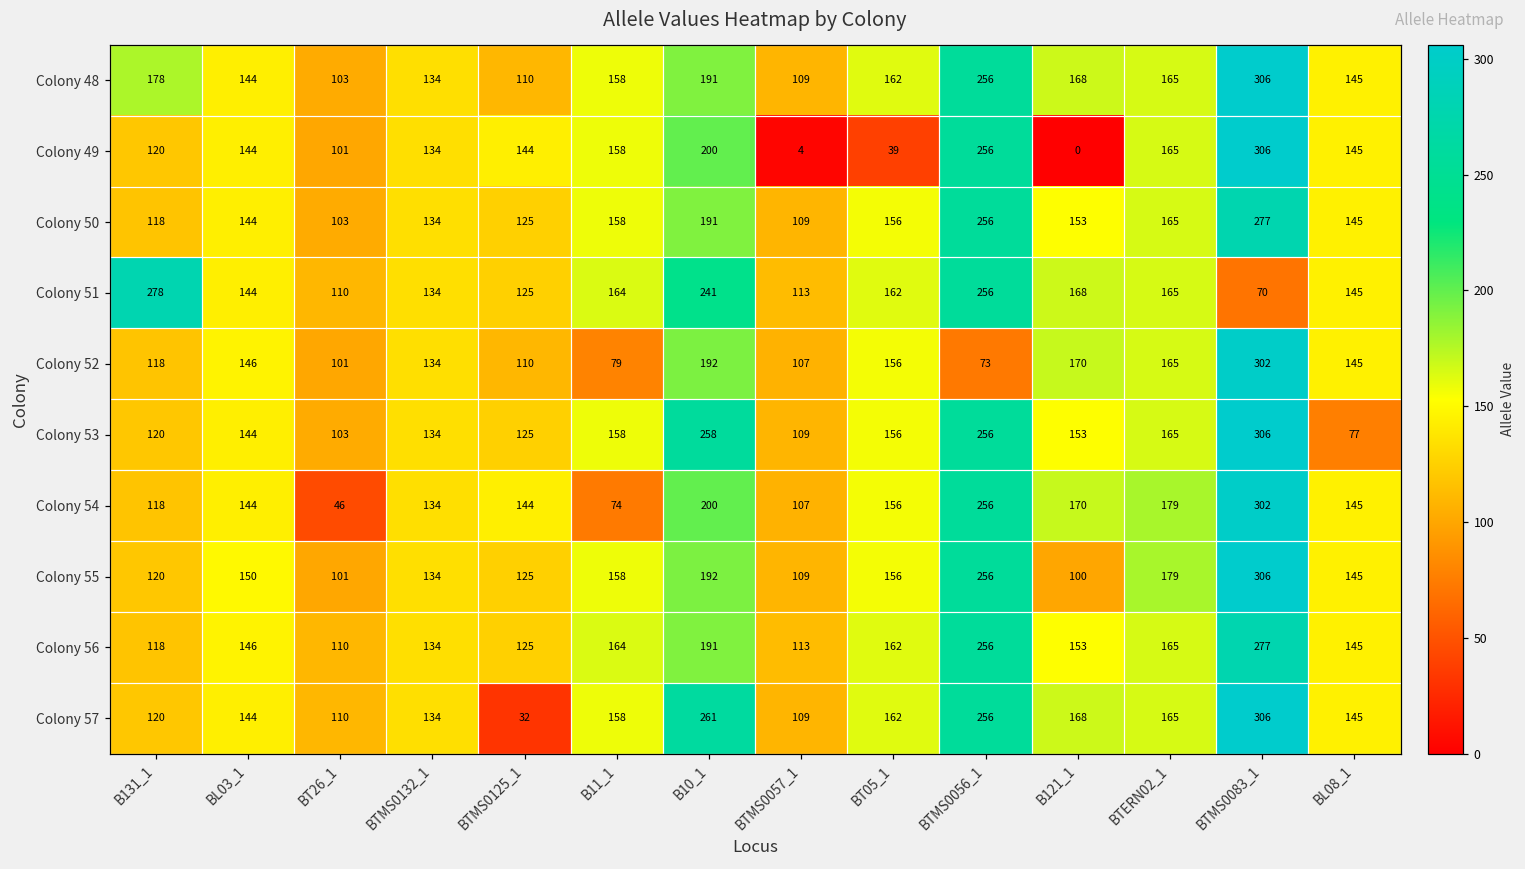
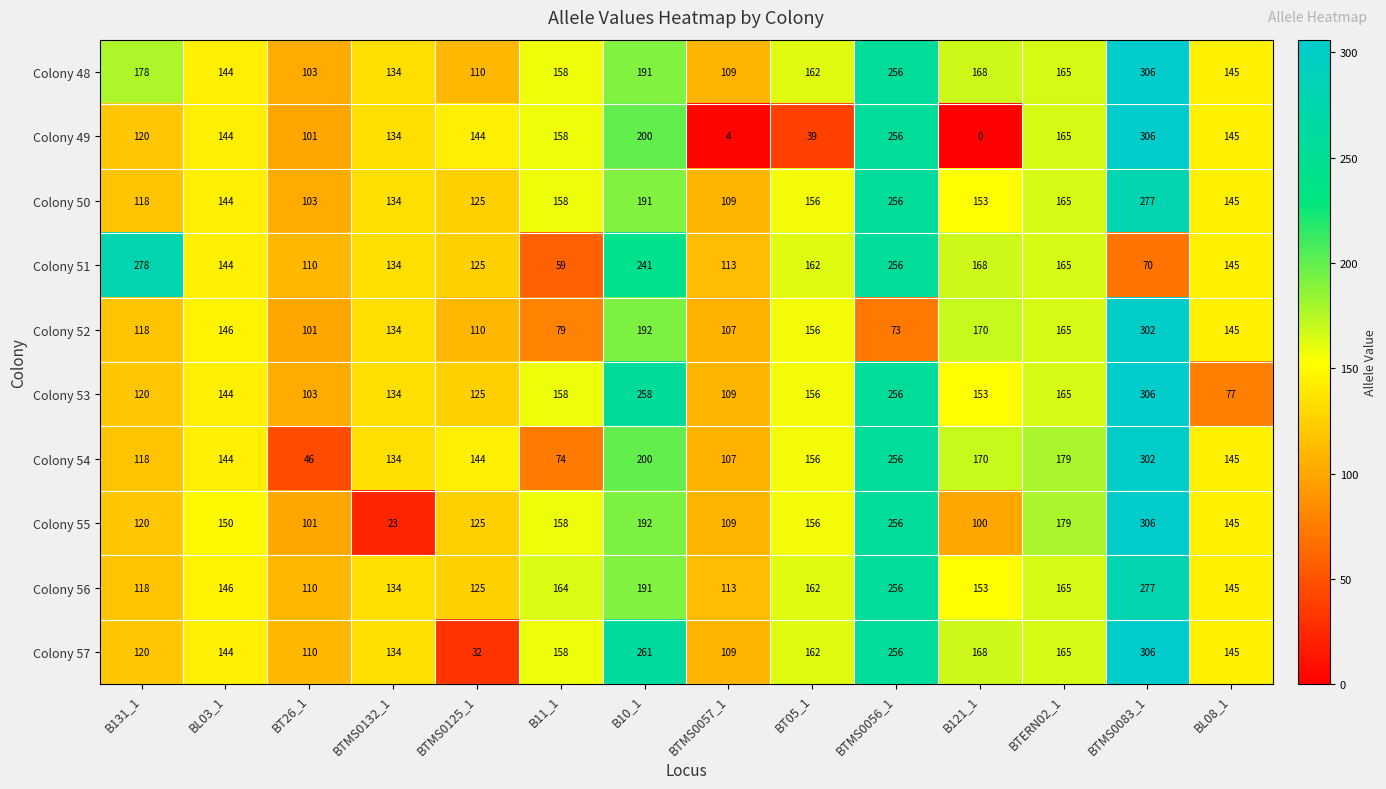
  {
    "Colony 48": {
      "B131_1": 178,
      "BL03_1": 144,
      "BT26_1": 103,
      "BTMS0132_1": 134,
      "BTMS0125_1": 110,
      "B11_1": 158,
      "B10_1": 191,
      "BTMS0057_1": 109,
      "BT05_1": 162,
      "BTMS0056_1": 256,
      "B121_1": 168,
      "BTERN02_1": 165,
      "BTMS0083_1": 306,
      "BL08_1": 145
    },
    "Colony 49": {
      "B131_1": 120,
      "BL03_1": 144,
      "BT26_1": 101,
      "BTMS0132_1": 134,
      "BTMS0125_1": 144,
      "B11_1": 158,
      "B10_1": 200,
      "BTMS0057_1": 4,
      "BT05_1": 39,
      "BTMS0056_1": 256,
      "B121_1": 0,
      "BTERN02_1": 165,
      "BTMS0083_1": 306,
      "BL08_1": 145
    },
    "Colony 50": {
      "B131_1": 118,
      "BL03_1": 144,
      "BT26_1": 103,
      "BTMS0132_1": 134,
      "BTMS0125_1": 125,
      "B11_1": 158,
      "B10_1": 191,
      "BTMS0057_1": 109,
      "BT05_1": 156,
      "BTMS0056_1": 256,
      "B121_1": 153,
      "BTERN02_1": 165,
      "BTMS0083_1": 277,
      "BL08_1": 145
    },
    "Colony 51": {
      "B131_1": 278,
      "BL03_1": 144,
      "BT26_1": 110,
      "BTMS0132_1": 134,
      "BTMS0125_1": 125,
-     "B11_1": 164,
+     "B11_1": 59,
      "B10_1": 241,
      "BTMS0057_1": 113,
      "BT05_1": 162,
      "BTMS0056_1": 256,
      "B121_1": 168,
      "BTERN02_1": 165,
      "BTMS0083_1": 70,
      "BL08_1": 145
    },
    "Colony 52": {
      "B131_1": 118,
      "BL03_1": 146,
      "BT26_1": 101,
      "BTMS0132_1": 134,
      "BTMS0125_1": 110,
      "B11_1": 79,
      "B10_1": 192,
      "BTMS0057_1": 107,
      "BT05_1": 156,
      "BTMS0056_1": 73,
      "B121_1": 170,
      "BTERN02_1": 165,
      "BTMS0083_1": 302,
      "BL08_1": 145
    },
    "Colony 53": {
      "B131_1": 120,
      "BL03_1": 144,
      "BT26_1": 103,
      "BTMS0132_1": 134,
      "BTMS0125_1": 125,
      "B11_1": 158,
      "B10_1": 258,
      "BTMS0057_1": 109,
      "BT05_1": 156,
      "BTMS0056_1": 256,
      "B121_1": 153,
      "BTERN02_1": 165,
      "BTMS0083_1": 306,
      "BL08_1": 77
    },
    "Colony 54": {
      "B131_1": 118,
      "BL03_1": 144,
      "BT26_1": 46,
      "BTMS0132_1": 134,
      "BTMS0125_1": 144,
      "B11_1": 74,
      "B10_1": 200,
      "BTMS0057_1": 107,
      "BT05_1": 156,
      "BTMS0056_1": 256,
      "B121_1": 170,
      "BTERN02_1": 179,
      "BTMS0083_1": 302,
      "BL08_1": 145
    },
    "Colony 55": {
      "B131_1": 120,
      "BL03_1": 150,
      "BT26_1": 101,
-     "BTMS0132_1": 134,
+     "BTMS0132_1": 23,
      "BTMS0125_1": 125,
      "B11_1": 158,
      "B10_1": 192,
      "BTMS0057_1": 109,
      "BT05_1": 156,
      "BTMS0056_1": 256,
      "B121_1": 100,
      "BTERN02_1": 179,
      "BTMS0083_1": 306,
      "BL08_1": 145
    },
    "Colony 56": {
      "B131_1": 118,
      "BL03_1": 146,
      "BT26_1": 110,
      "BTMS0132_1": 134,
      "BTMS0125_1": 125,
      "B11_1": 164,
      "B10_1": 191,
      "BTMS0057_1": 113,
      "BT05_1": 162,
      "BTMS0056_1": 256,
      "B121_1": 153,
      "BTERN02_1": 165,
      "BTMS0083_1": 277,
      "BL08_1": 145
    },
    "Colony 57": {
      "B131_1": 120,
      "BL03_1": 144,
      "BT26_1": 110,
      "BTMS0132_1": 134,
      "BTMS0125_1": 32,
      "B11_1": 158,
      "B10_1": 261,
      "BTMS0057_1": 109,
      "BT05_1": 162,
      "BTMS0056_1": 256,
      "B121_1": 168,
      "BTERN02_1": 165,
      "BTMS0083_1": 306,
      "BL08_1": 145
    }
  }
